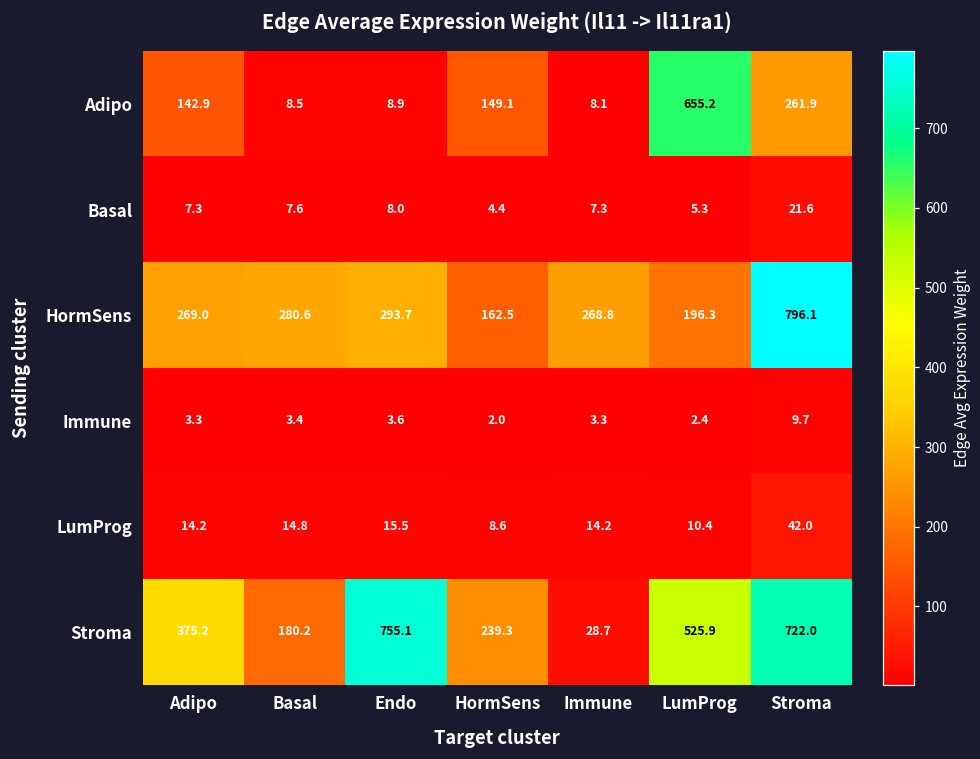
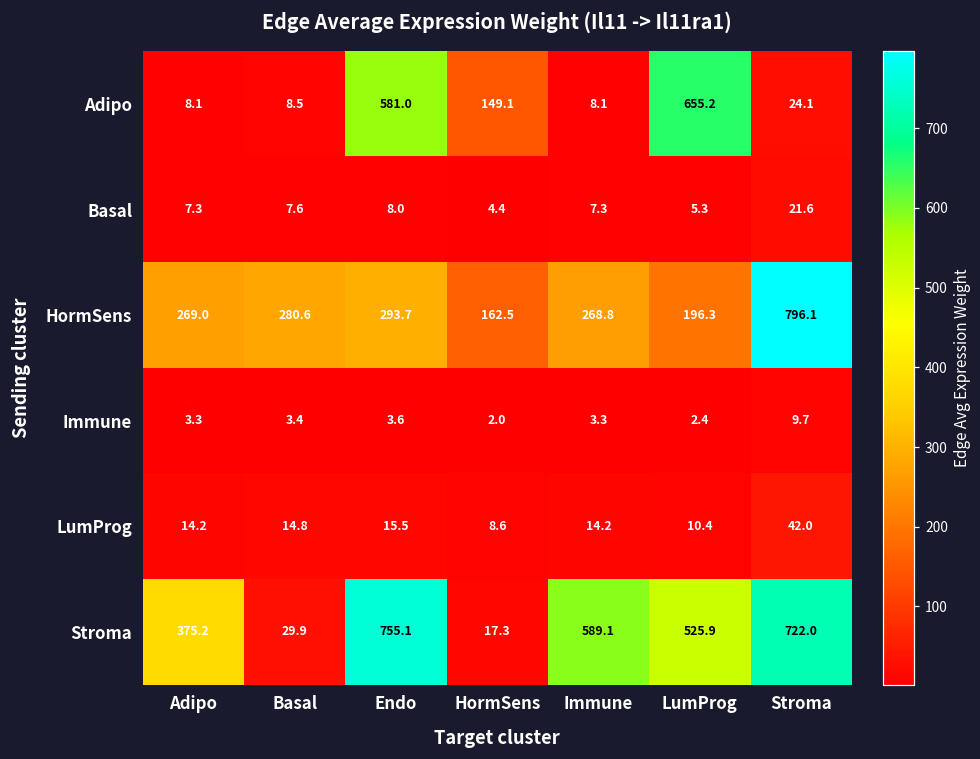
  {
    "Adipo": {
-     "Adipo": 142.9,
+     "Adipo": 8.1,
      "Basal": 8.5,
-     "Endo": 8.9,
+     "Endo": 581.0,
      "HormSens": 149.1,
      "Immune": 8.1,
      "LumProg": 655.2,
-     "Stroma": 261.9
+     "Stroma": 24.1
    },
    "Basal": {
      "Adipo": 7.3,
      "Basal": 7.6,
      "Endo": 8.0,
      "HormSens": 4.4,
      "Immune": 7.3,
      "LumProg": 5.3,
      "Stroma": 21.6
    },
    "HormSens": {
      "Adipo": 269.0,
      "Basal": 280.6,
      "Endo": 293.7,
      "HormSens": 162.5,
      "Immune": 268.8,
      "LumProg": 196.3,
      "Stroma": 796.1
    },
    "Immune": {
      "Adipo": 3.3,
      "Basal": 3.4,
      "Endo": 3.6,
      "HormSens": 2.0,
      "Immune": 3.3,
      "LumProg": 2.4,
      "Stroma": 9.7
    },
    "LumProg": {
      "Adipo": 14.2,
      "Basal": 14.8,
      "Endo": 15.5,
      "HormSens": 8.6,
      "Immune": 14.2,
      "LumProg": 10.4,
      "Stroma": 42.0
    },
    "Stroma": {
      "Adipo": 375.2,
-     "Basal": 180.2,
+     "Basal": 29.9,
      "Endo": 755.1,
-     "HormSens": 239.3,
-     "Immune": 28.7,
+     "HormSens": 17.3,
+     "Immune": 589.1,
      "LumProg": 525.9,
      "Stroma": 722.0
    }
  }
